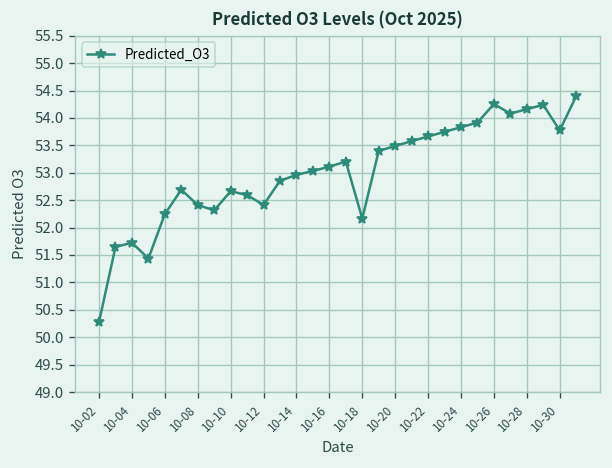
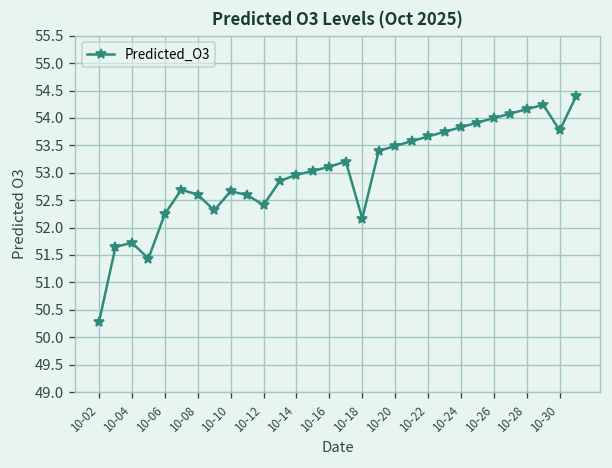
  {
    "10-02": 50.3,
    "10-04": 51.7,
    "10-06": 52.2,
-   "10-08": 52.4,
+   "10-08": 52.6,
    "10-10": 52.7,
    "10-12": 52.4,
    "10-14": 53.0,
    "10-16": 53.1,
    "10-18": 52.2,
    "10-20": 53.5,
    "10-22": 53.7,
    "10-24": 53.8,
-   "10-26": 54.3,
+   "10-26": 54.0,
    "10-28": 54.2,
    "10-30": 53.8
  }
